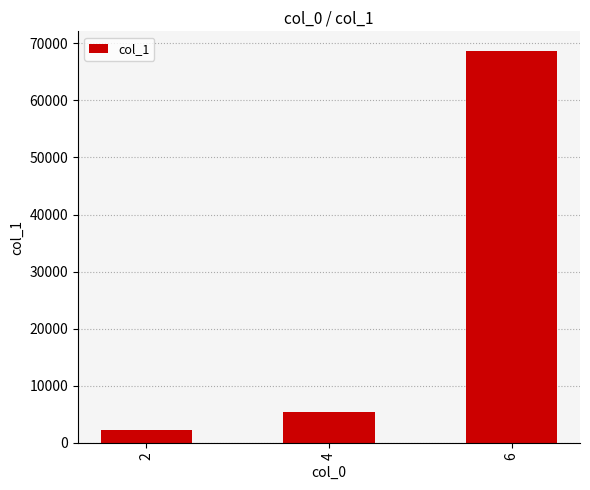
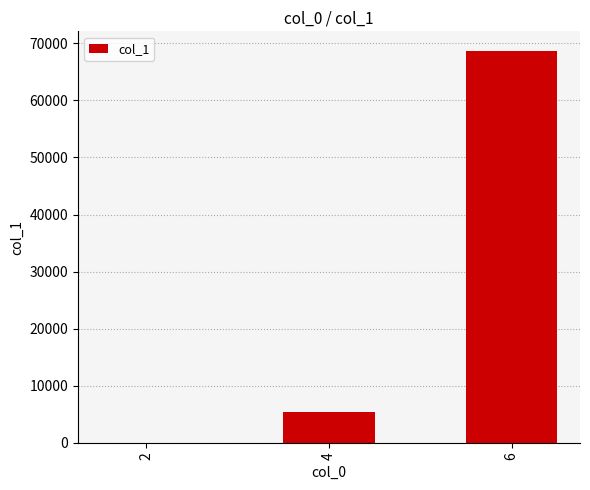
  {
-   "2": 2000,
+   "2": 0,
    "4": 5000,
    "6": 69000
  }
